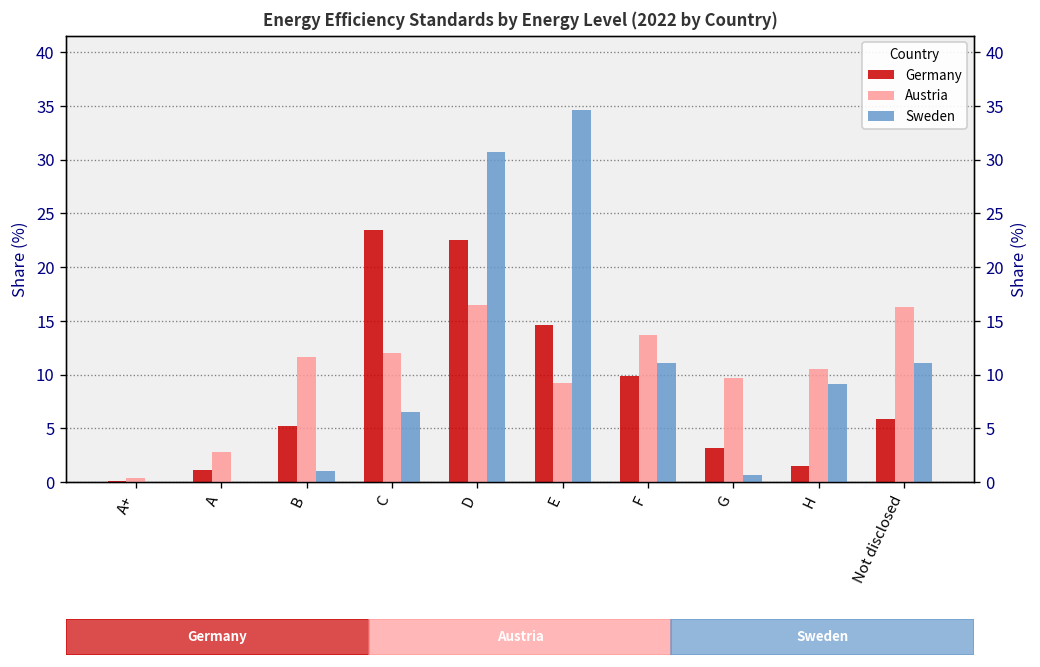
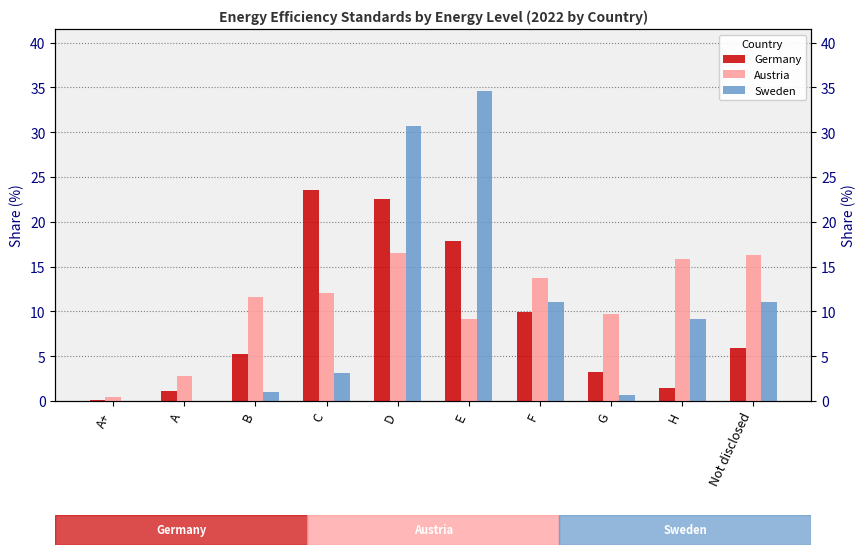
  {
    "Germany": {
      "A": 1,
      "B": 5,
      "C": 24,
      "D": 23,
-     "E": 15,
+     "E": 18,
      "F": 10,
      "G": 3,
      "H": 2,
      "Not disclosed": 6
    },
    "Austria": {
      "A+": 0,
      "A": 3,
      "B": 12,
      "C": 12,
      "D": 17,
      "E": 9,
      "F": 14,
      "G": 10,
-     "H": 11,
+     "H": 16,
      "Not disclosed": 16
    },
    "Sweden": {
      "A+": 0,
      "A": 0,
      "B": 1,
-     "C": 7,
+     "C": 3,
      "D": 31,
      "E": 35,
      "F": 11,
      "G": 1,
      "H": 9,
      "Not disclosed": 11
    }
  }
